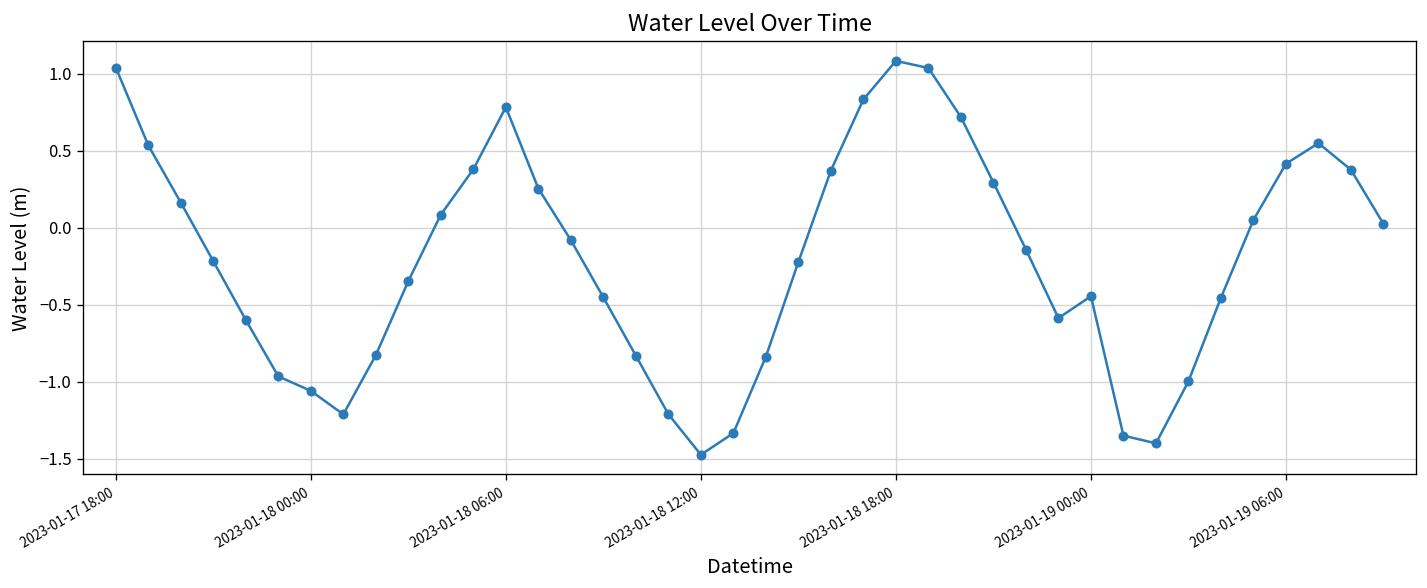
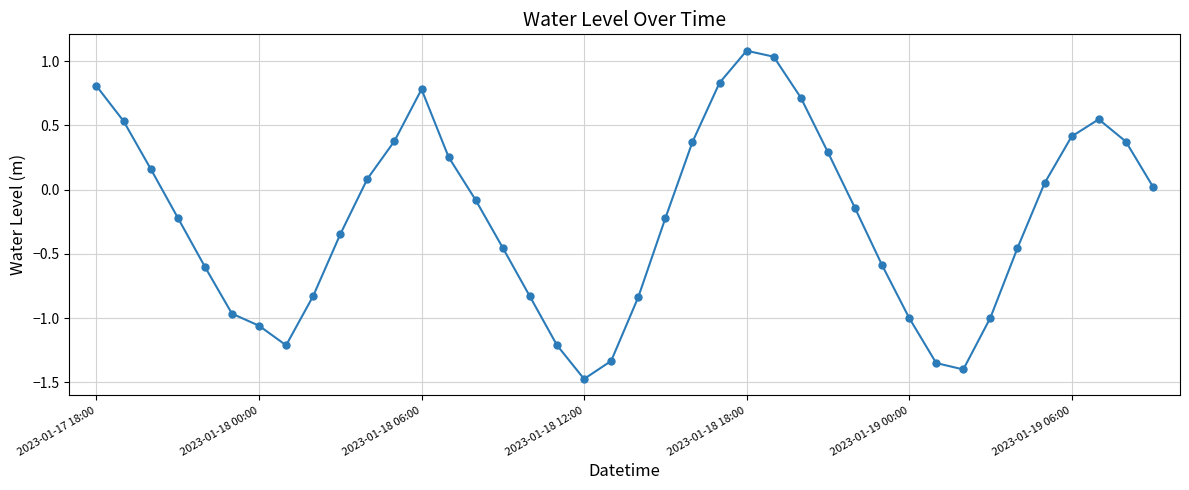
  {
-   "2023-01-17 18:00": 1.04,
+   "2023-01-17 18:00": 0.81,
    "2023-01-18 00:00": -1.06,
    "2023-01-18 06:00": 0.78,
    "2023-01-18 12:00": -1.47,
    "2023-01-18 18:00": 1.08,
-   "2023-01-19 00:00": -0.45,
+   "2023-01-19 00:00": -1.00,
    "2023-01-19 06:00": 0.41
  }
